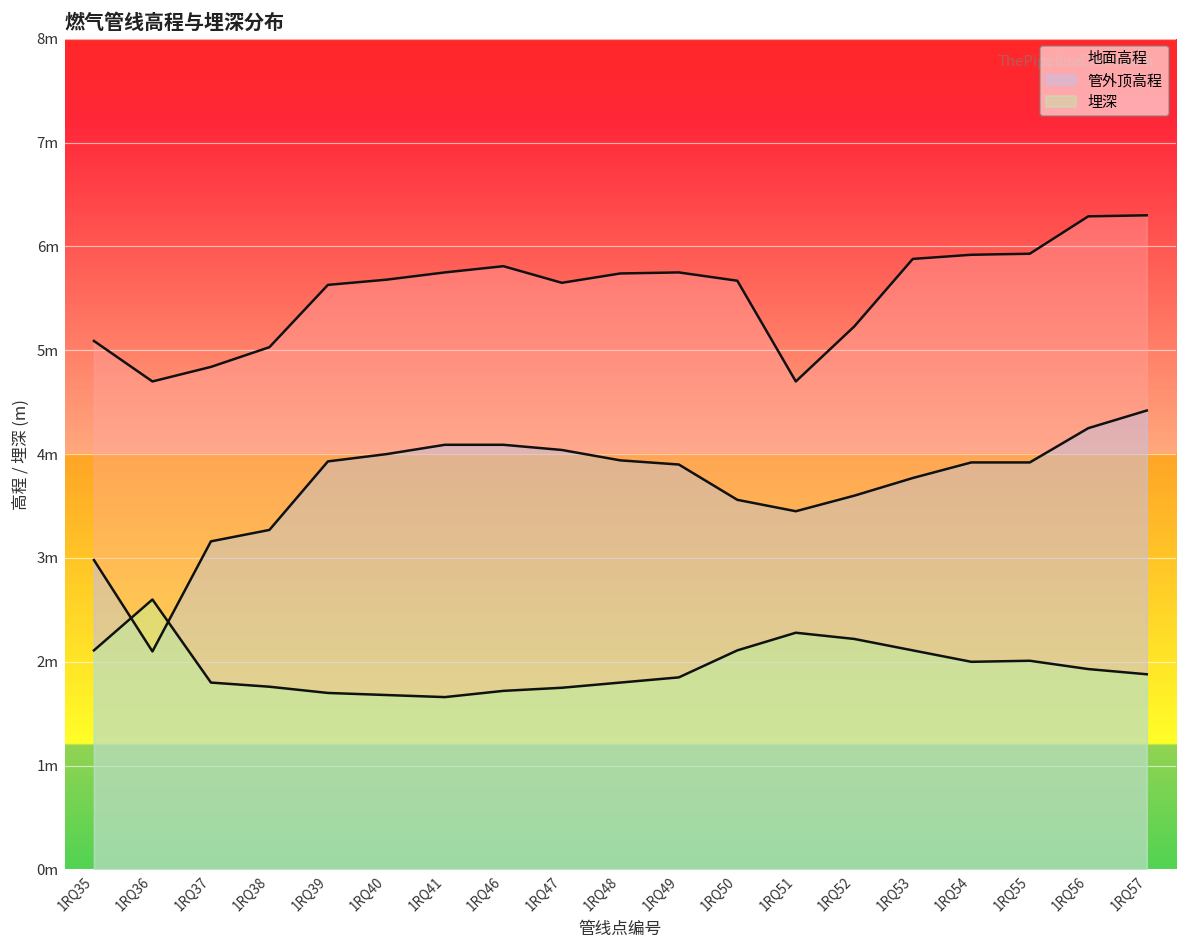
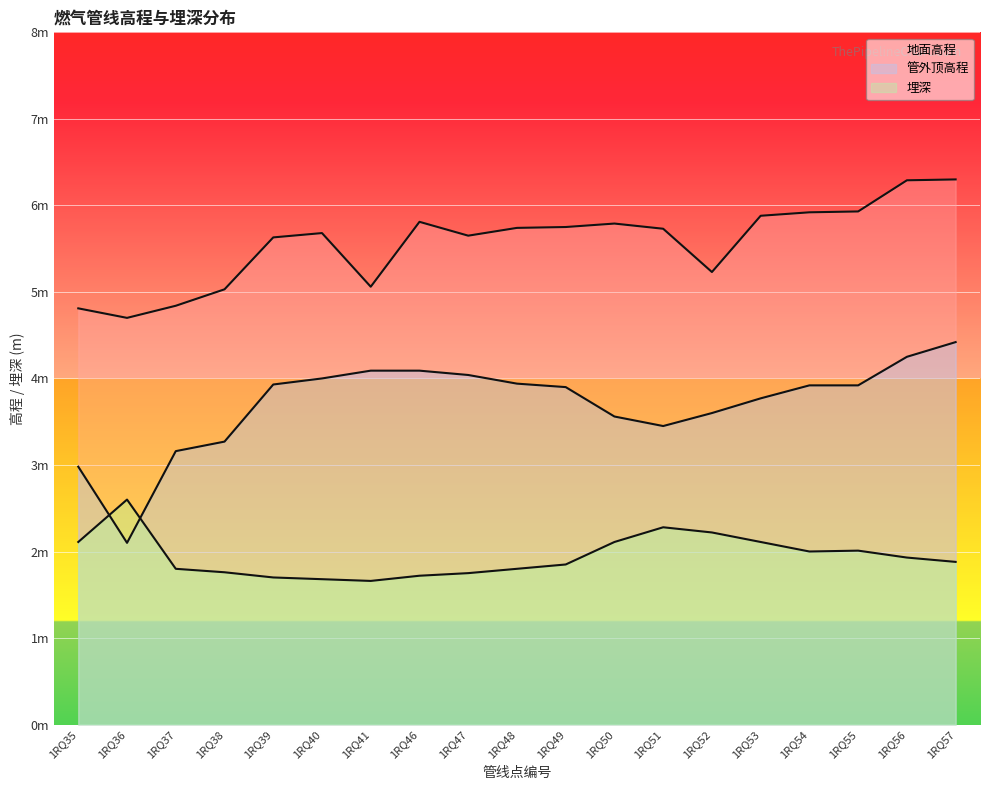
  {
    "地面高程": {
-     "1RQ35": "5.1m",
+     "1RQ35": "4.8m",
      "1RQ36": "4.7m",
      "1RQ37": "4.8m",
      "1RQ38": "5.0m",
      "1RQ39": "5.6m",
      "1RQ40": "5.7m",
-     "1RQ41": "5.8m",
+     "1RQ41": "5.1m",
      "1RQ46": "5.8m",
      "1RQ47": "5.7m",
      "1RQ48": "5.7m",
      "1RQ49": "5.8m",
-     "1RQ50": "5.7m",
-     "1RQ51": "4.7m",
+     "1RQ50": "5.8m",
+     "1RQ51": "5.7m",
      "1RQ52": "5.2m",
      "1RQ53": "5.9m",
      "1RQ54": "5.9m",
      "1RQ55": "5.9m",
      "1RQ56": "6.3m",
      "1RQ57": "6.3m"
    }
  }
